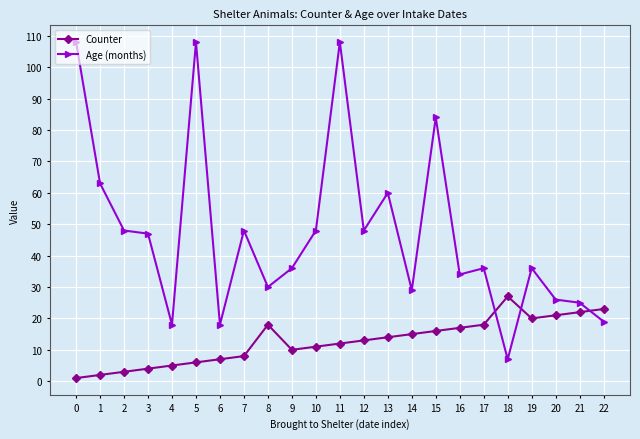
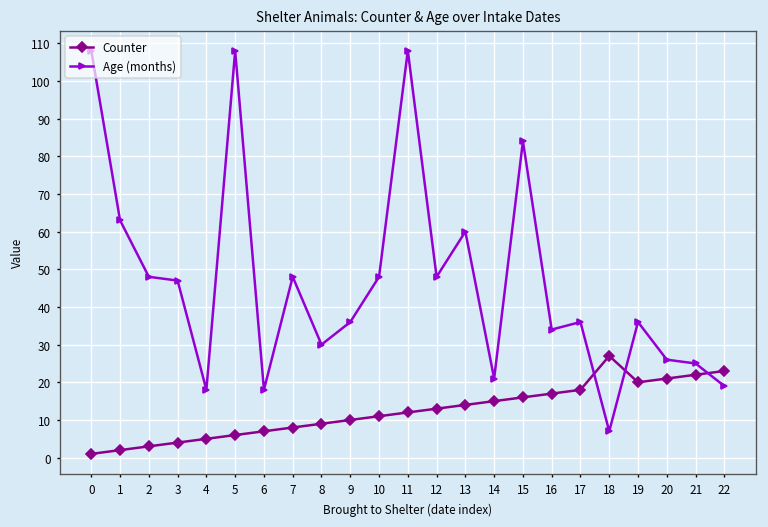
  {
    "Counter": {
      "0": 1,
      "1": 2,
      "2": 3,
      "3": 4,
      "4": 5,
      "5": 6,
      "6": 7,
      "7": 8,
-     "8": 18,
+     "8": 9,
      "9": 10,
      "10": 11,
      "11": 12,
      "12": 13,
      "13": 14,
      "14": 15,
      "15": 16,
      "16": 17,
      "17": 18,
      "18": 27,
      "19": 20,
      "20": 21,
      "21": 22,
      "22": 23
    },
    "Age (months)": {
      "1": 63,
      "2": 48,
      "3": 47,
      "4": 18,
      "5": 108,
      "6": 18,
      "7": 48,
      "8": 30,
      "9": 36,
      "10": 48,
      "11": 108,
      "12": 48,
      "13": 60,
-     "14": 29,
+     "14": 21,
      "15": 84,
      "16": 34,
      "17": 36,
      "18": 7,
      "19": 36,
      "20": 26,
      "21": 25,
      "22": 19
    }
  }
